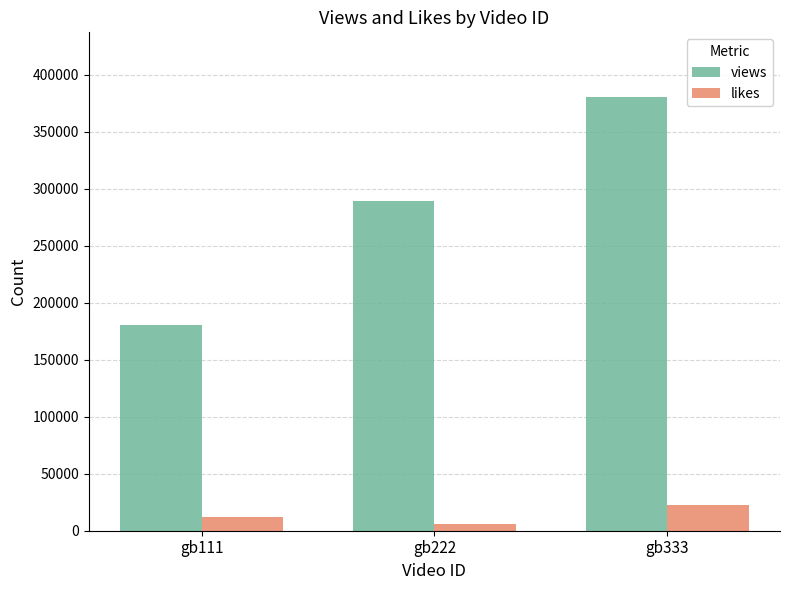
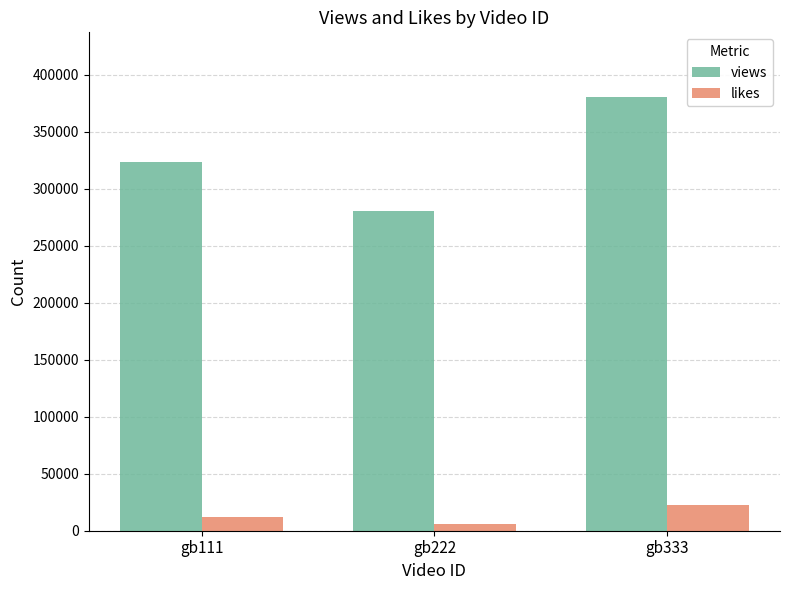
  {
    "views": {
-     "gb111": 180000,
-     "gb222": 289000,
+     "gb111": 323000,
+     "gb222": 280000,
      "gb333": 380000
    },
    "likes": {
      "gb111": 12000,
      "gb222": 6000,
      "gb333": 23000
    }
  }
